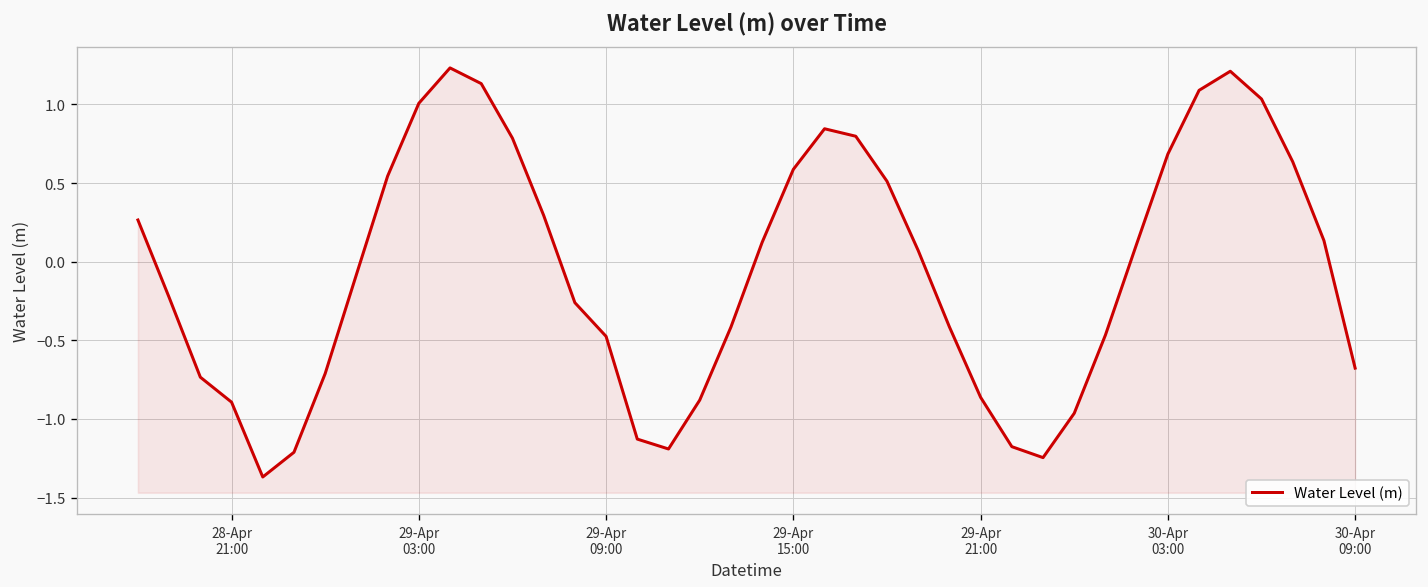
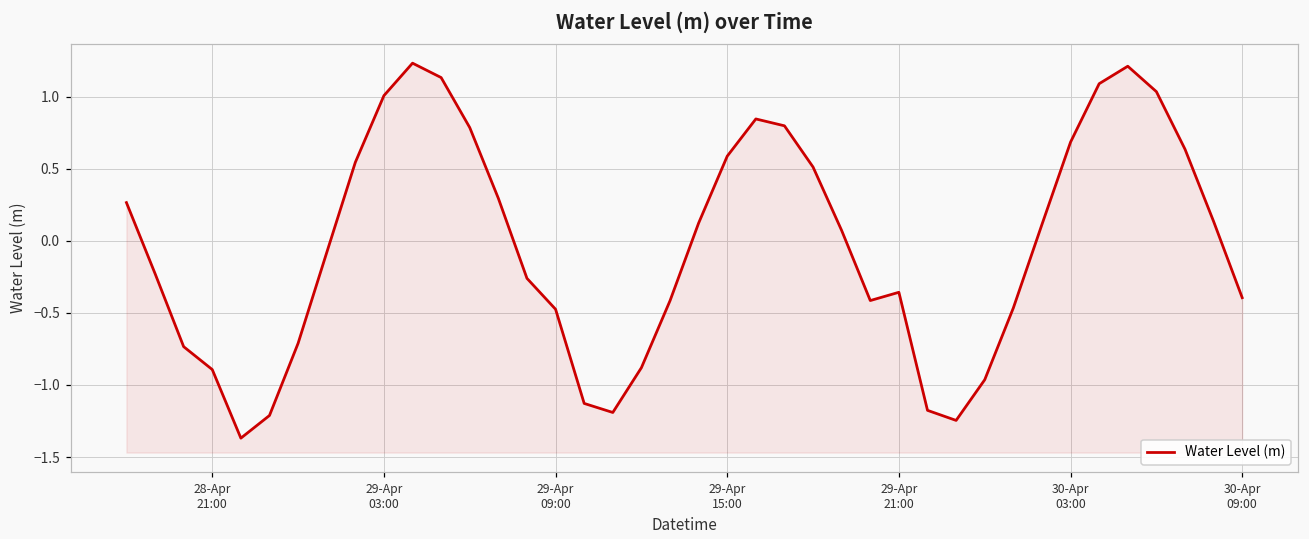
  {
    "28-Apr 21:00": -0.89,
    "29-Apr 03:00": 1.01,
    "29-Apr 09:00": -0.47,
    "29-Apr 15:00": 0.59,
-   "29-Apr 21:00": -0.86,
+   "29-Apr 21:00": -0.36,
    "30-Apr 03:00": 0.68,
-   "30-Apr 09:00": -0.68
+   "30-Apr 09:00": -0.39
  }
